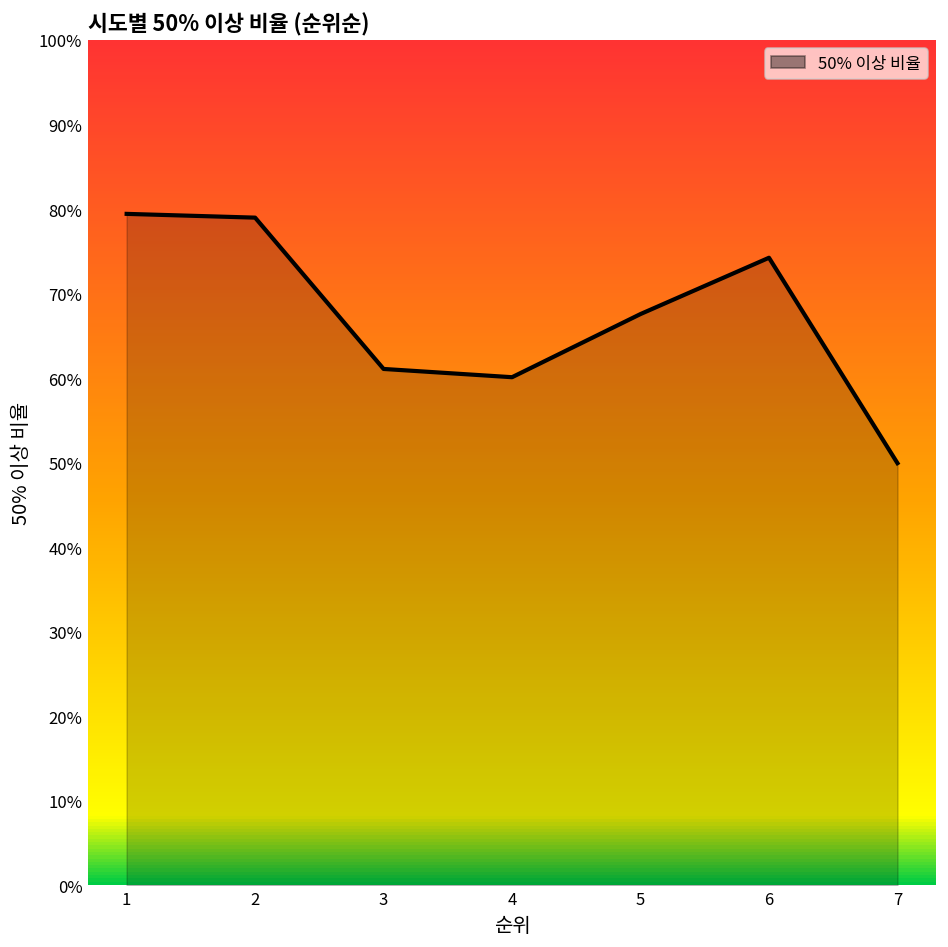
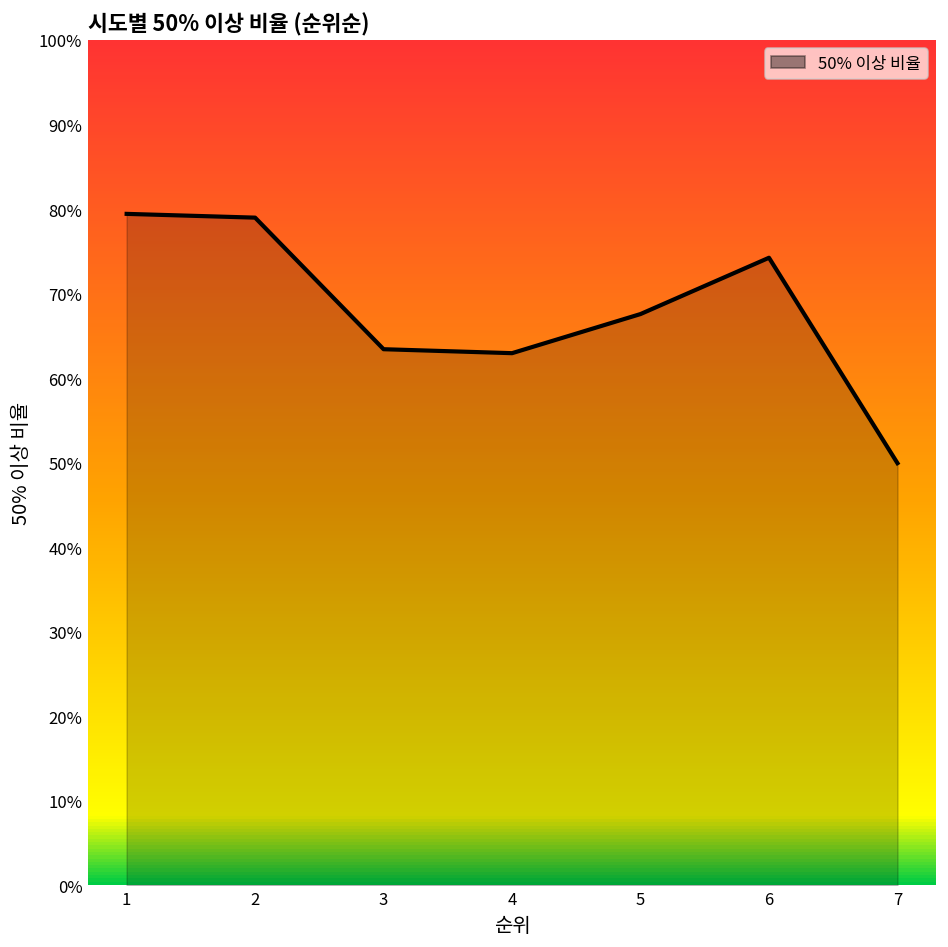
  {
    "1": "79%",
    "2": "79%",
-   "3": "61%",
-   "4": "60%",
+   "3": "63%",
+   "4": "63%",
    "5": "68%",
    "6": "74%",
    "7": "50%"
  }
